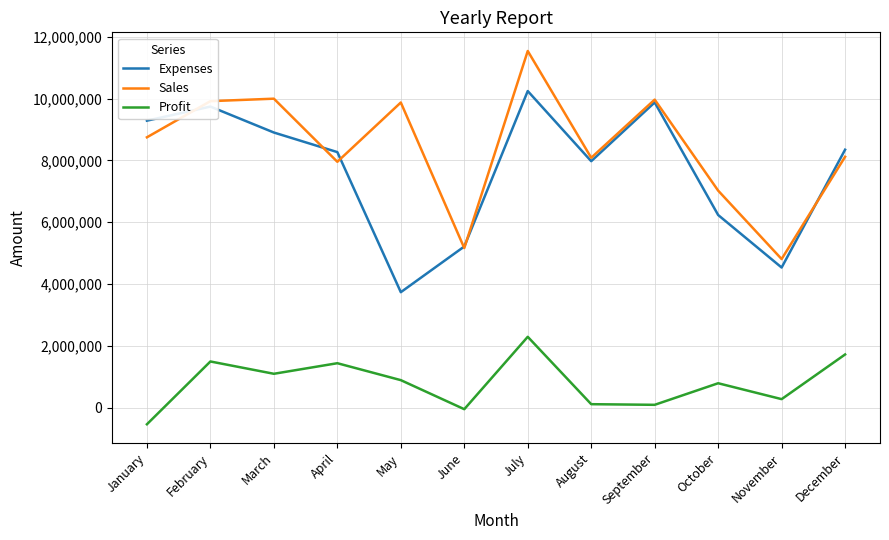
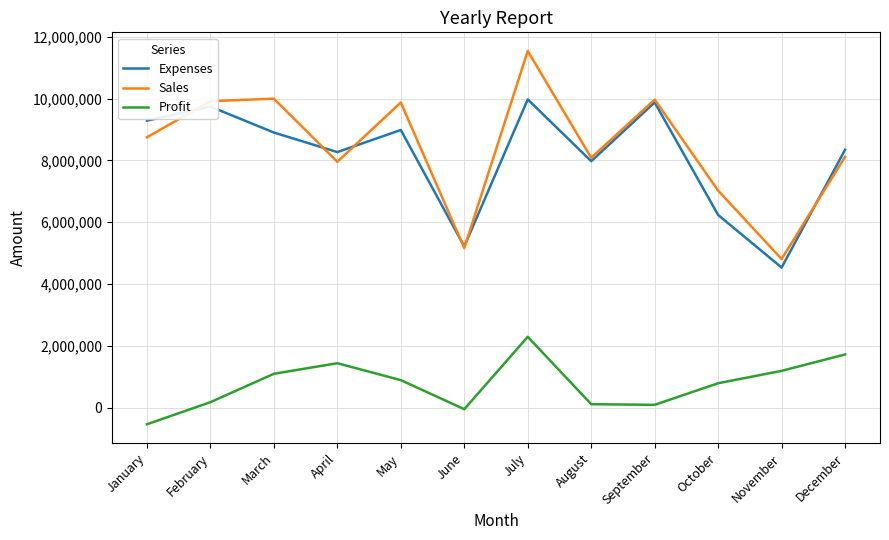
  {
    "Expenses": {
      "January": "9,300,000",
      "March": "8,900,000",
      "April": "8,300,000",
-     "May": "3,700,000",
-     "July": "10,200,000",
+     "May": "9,000,000",
+     "July": "10,000,000",
      "August": "8,000,000",
      "September": "9,900,000",
      "October": "6,200,000",
      "November": "4,500,000",
      "December": "8,300,000"
    },
    "Sales": {
      "January": "8,800,000",
      "March": "10,000,000",
      "April": "8,000,000",
      "May": "9,900,000",
      "July": "11,500,000",
      "August": "8,100,000",
      "September": "10,000,000",
      "October": "7,000,000",
      "November": "4,800,000",
      "December": "8,100,000"
    },
    "Profit": {
      "January": "-500,000",
-     "February": "1,500,000",
+     "February": "200,000",
      "March": "1,100,000",
      "April": "1,400,000",
      "May": "900,000",
      "June": "-100,000",
      "July": "2,300,000",
      "August": "100,000",
      "September": "100,000",
      "October": "800,000",
-     "November": "300,000",
+     "November": "1,200,000",
      "December": "1,700,000"
    }
  }
